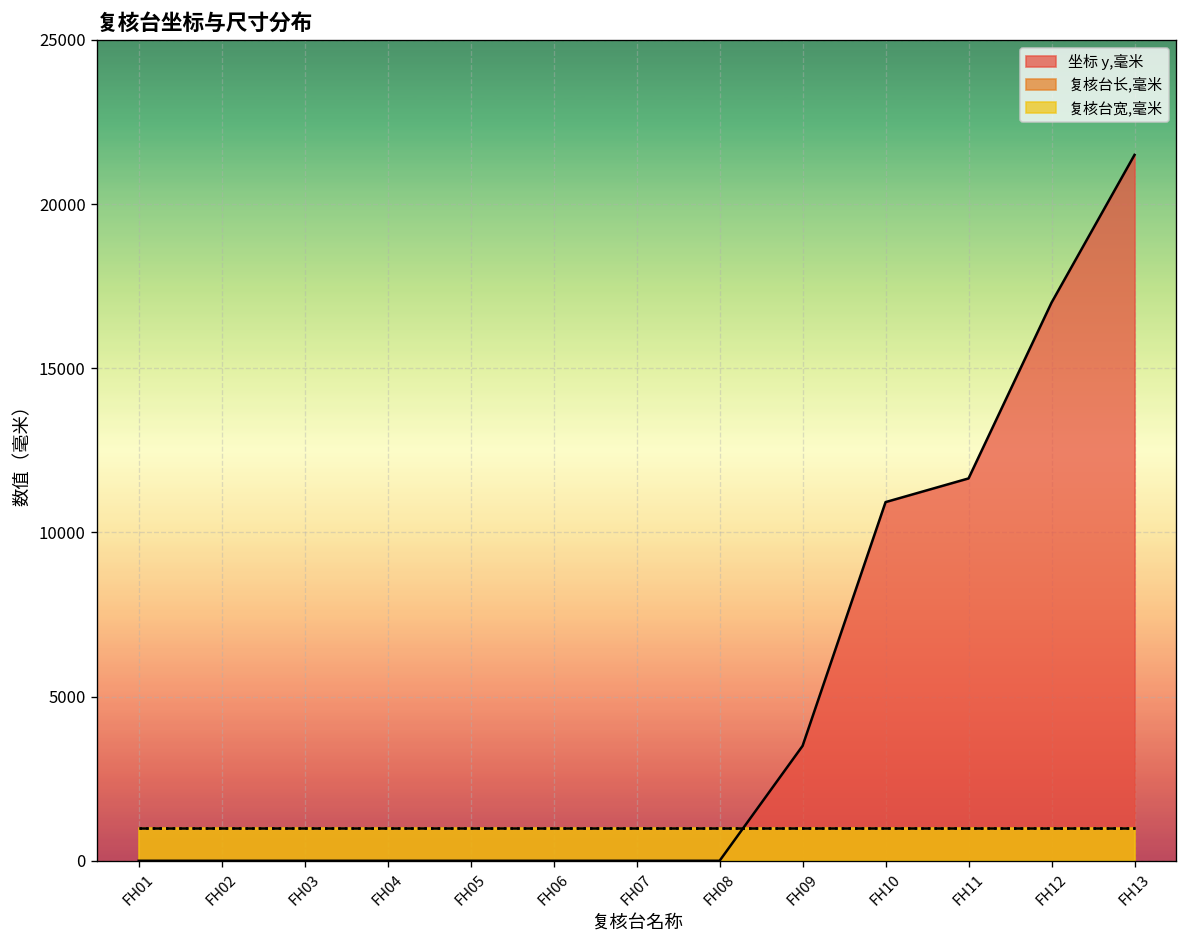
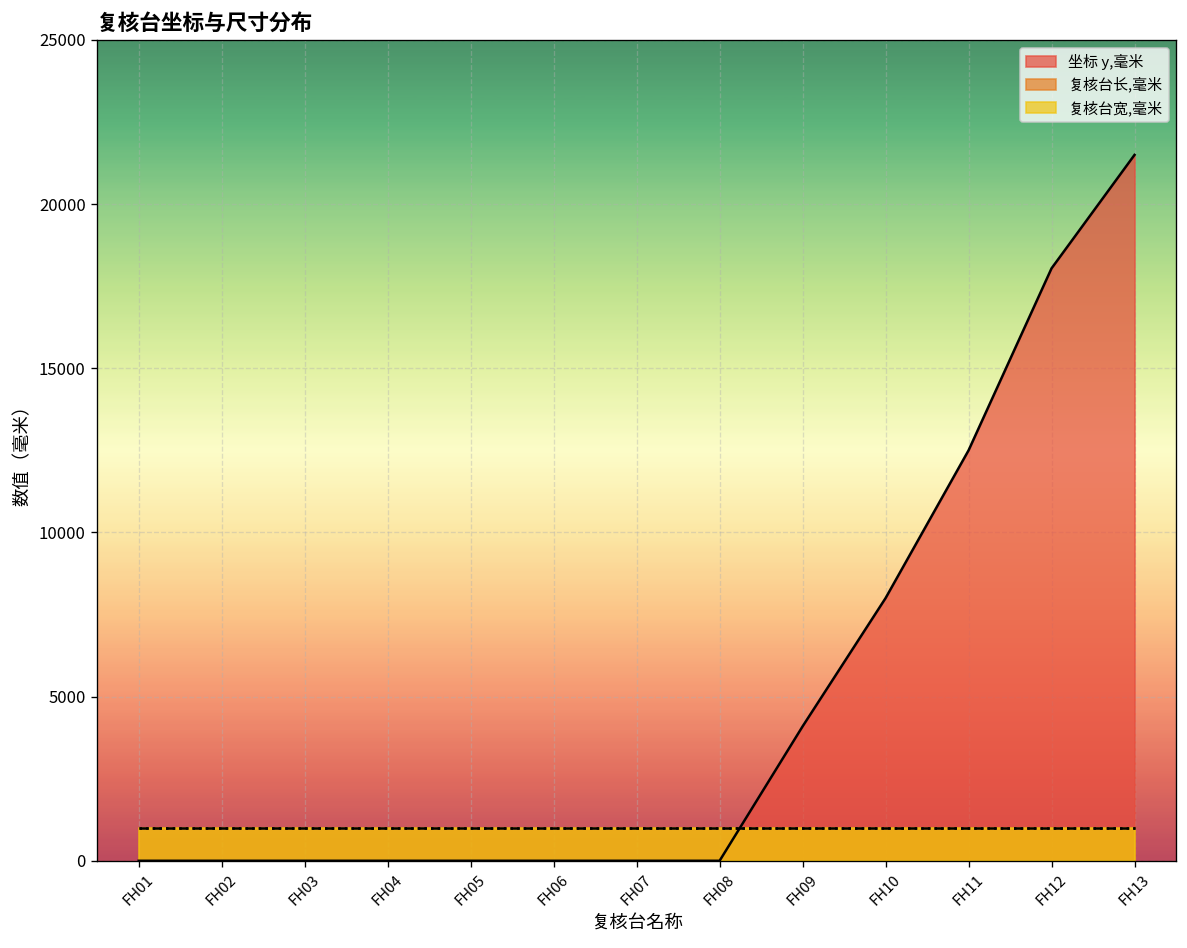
  {
    "坐标 y,毫米": {
      "FH01": 0,
      "FH02": 0,
      "FH03": 0,
      "FH04": 0,
      "FH05": 0,
      "FH06": 0,
      "FH07": 0,
      "FH08": 0,
-     "FH09": 3500,
-     "FH10": 10900,
-     "FH11": 11600,
-     "FH12": 17000,
+     "FH09": 4100,
+     "FH10": 8000,
+     "FH11": 12500,
+     "FH12": 18000,
      "FH13": 21500
    },
    "复核台宽,毫米": {
      "FH01": 1000,
      "FH02": 1000,
      "FH03": 1000,
      "FH04": 1000,
      "FH05": 1000,
      "FH06": 1000,
      "FH07": 1000,
      "FH08": 1000,
      "FH09": 1000,
      "FH10": 1000,
      "FH11": 1000,
      "FH12": 1000,
      "FH13": 1000
    }
  }
